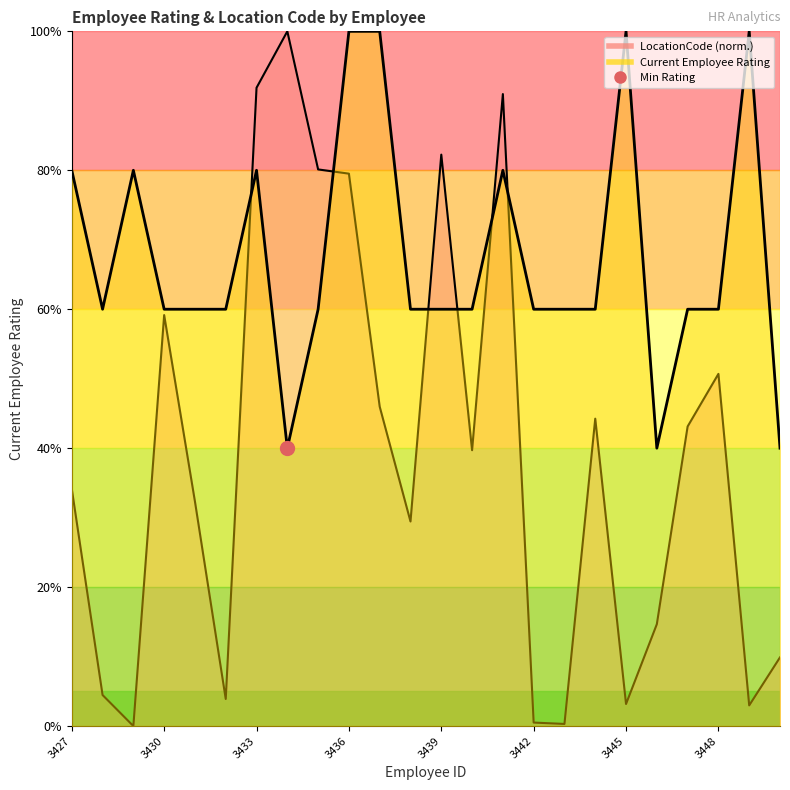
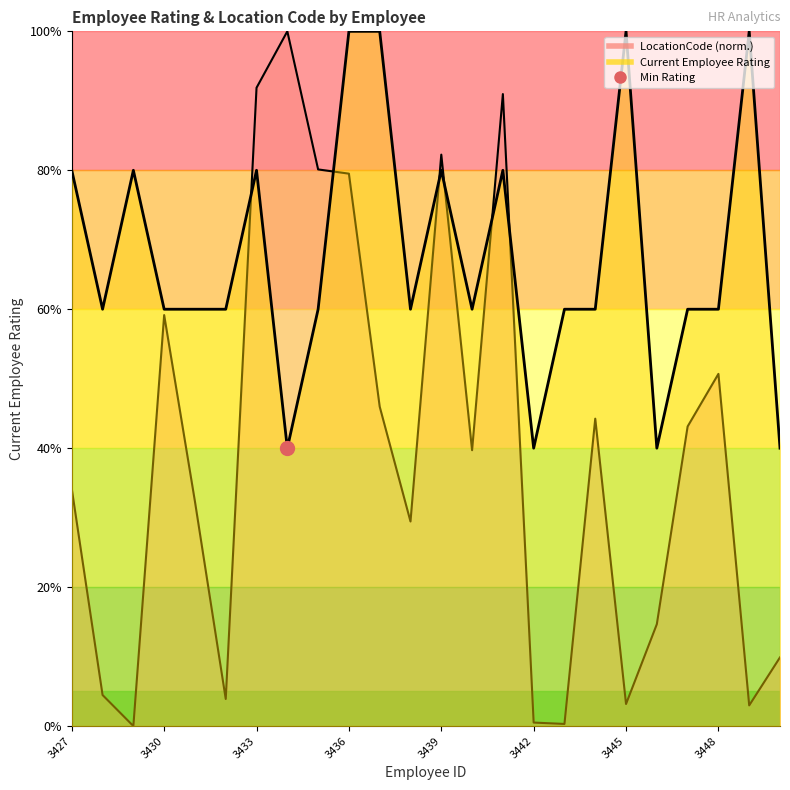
  {
    "Current Employee Rating": {
      "3427": "80%",
      "3430": "60%",
      "3433": "80%",
      "3436": "100%",
-     "3439": "60%",
-     "3442": "60%",
+     "3439": "80%",
+     "3442": "40%",
      "3445": "100%",
      "3448": "60%"
    }
  }
